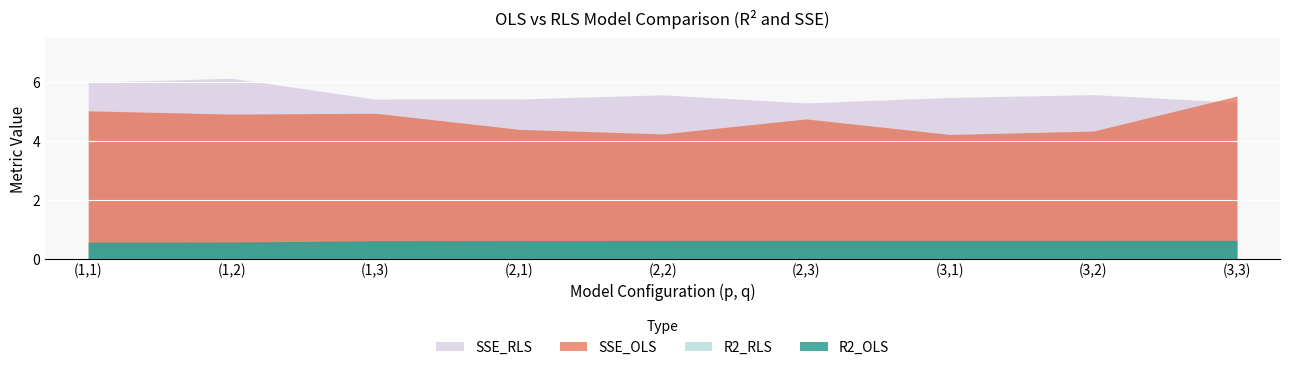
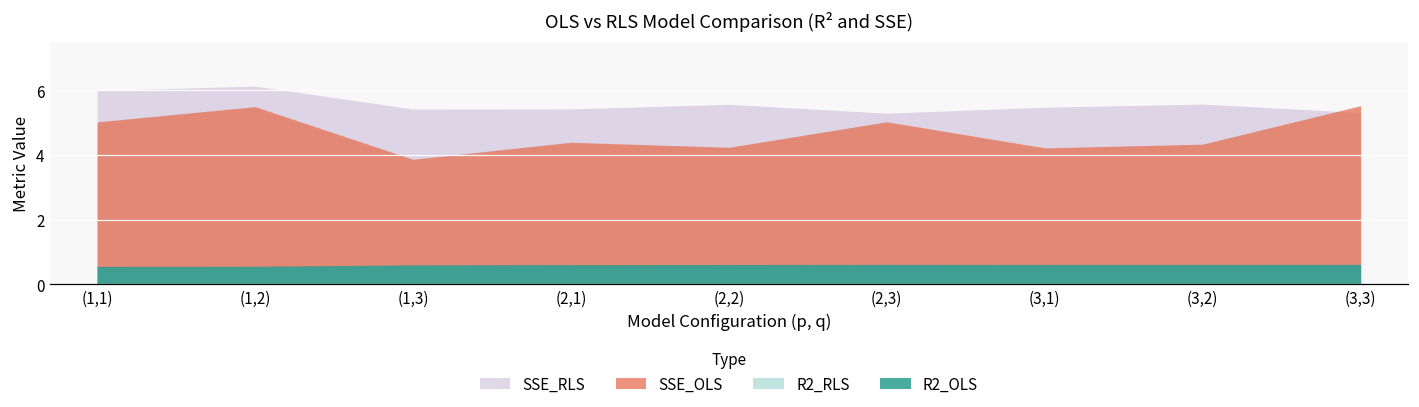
  {
    "SSE_OLS": {
      "(1,1)": 5.0,
-     "(1,2)": 4.9,
-     "(1,3)": 4.9,
+     "(1,2)": 5.5,
+     "(1,3)": 3.9,
      "(2,1)": 4.4,
      "(2,2)": 4.2,
-     "(2,3)": 4.8,
+     "(2,3)": 5.0,
      "(3,1)": 4.2,
      "(3,2)": 4.3,
      "(3,3)": 5.5
    }
  }
